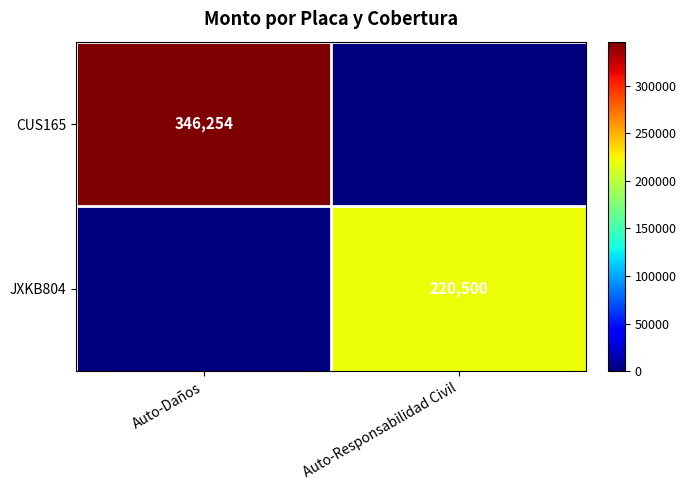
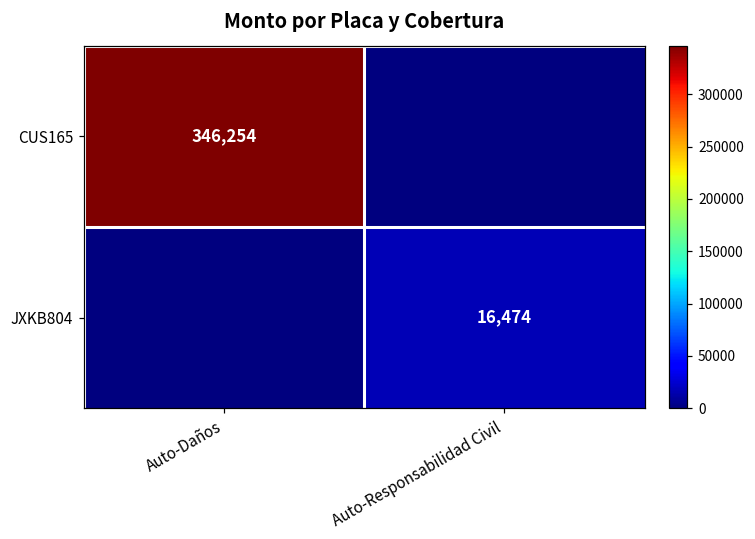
  {
    "CUS165": {
      "Auto-Daños": "346,254"
    },
    "JXKB804": {
-     "Auto-Responsabilidad Civil": "220,500"
+     "Auto-Responsabilidad Civil": "16,474"
    }
  }
